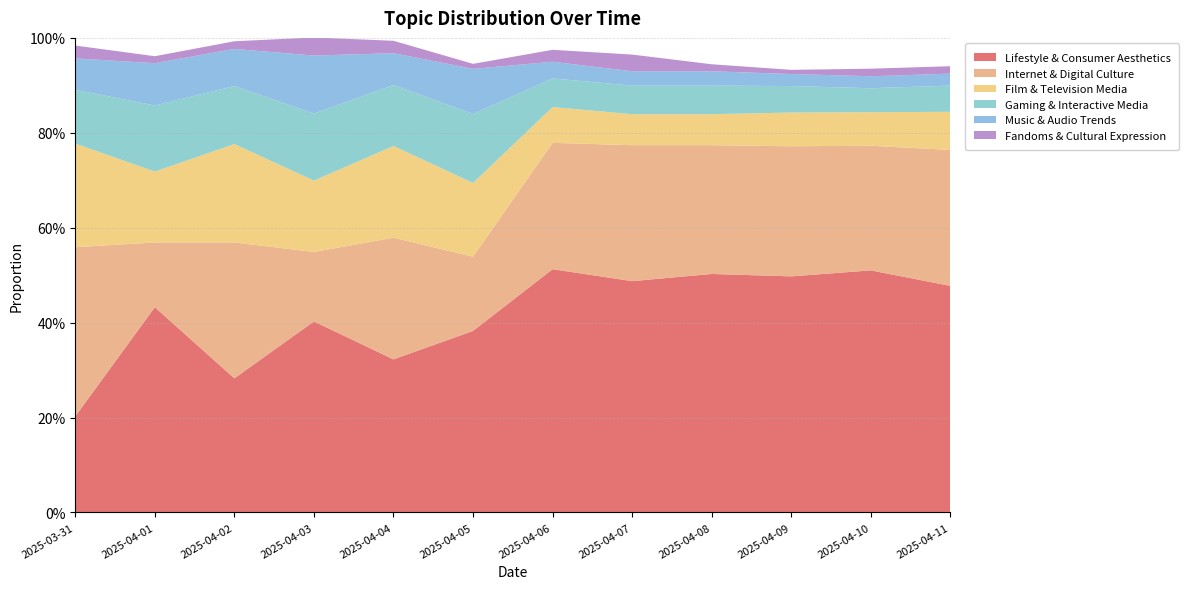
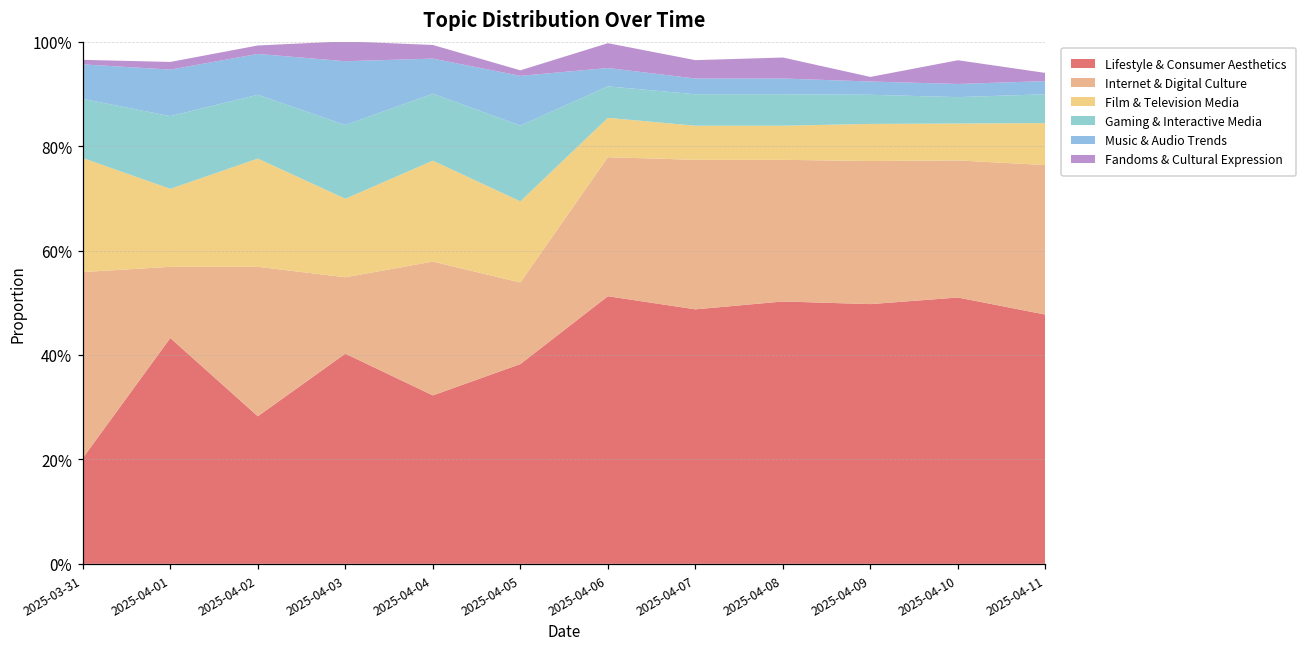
  {
    "Lifestyle & Consumer Aesthetics": {
      "2025-03-31": "20%",
      "2025-04-01": "43%",
      "2025-04-02": "28%",
      "2025-04-03": "40%",
      "2025-04-04": "32%",
      "2025-04-05": "38%",
      "2025-04-06": "51%",
      "2025-04-07": "49%",
      "2025-04-08": "50%",
      "2025-04-09": "50%",
      "2025-04-10": "51%",
      "2025-04-11": "48%"
    },
    "Fandoms & Cultural Expression": {
-     "2025-03-31": "3%",
+     "2025-03-31": "1%",
      "2025-04-01": "1%",
      "2025-04-02": "2%",
      "2025-04-03": "4%",
      "2025-04-04": "3%",
      "2025-04-05": "1%",
-     "2025-04-06": "3%",
+     "2025-04-06": "5%",
      "2025-04-07": "4%",
-     "2025-04-08": "1%",
+     "2025-04-08": "4%",
      "2025-04-09": "1%",
-     "2025-04-10": "2%",
+     "2025-04-10": "5%",
      "2025-04-11": "2%"
    }
  }
